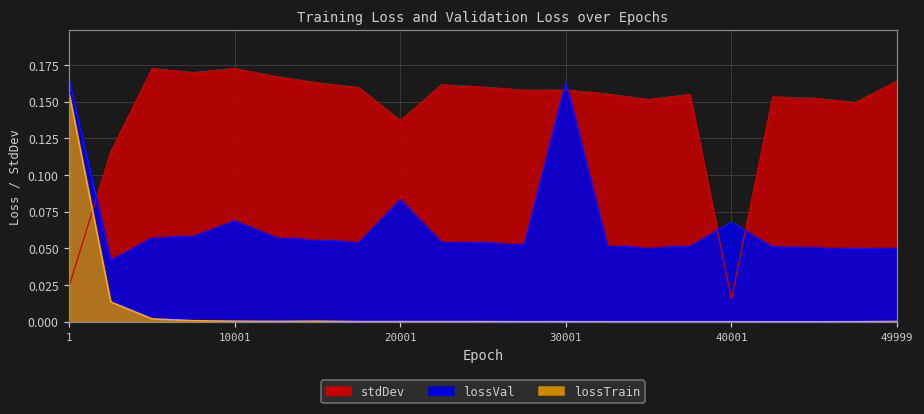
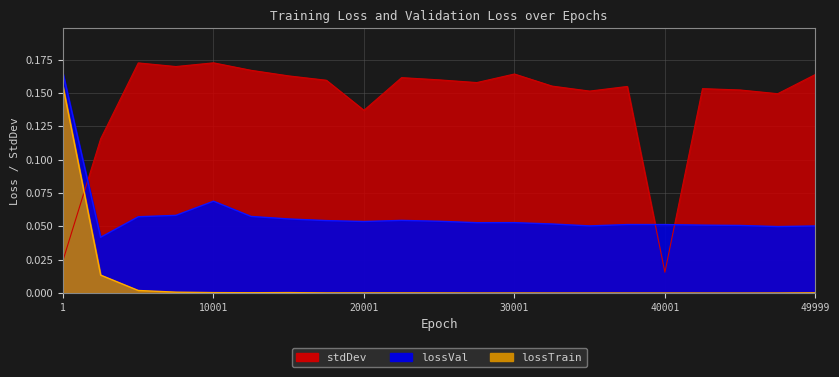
  {
    "stdDev": {
      "1": 0.025,
      "10001": 0.173,
      "20001": 0.137,
-     "30001": 0.158,
+     "30001": 0.164,
      "40001": 0.016,
      "49999": 0.164
    },
    "lossVal": {
      "1": 0.165,
      "10001": 0.069,
-     "20001": 0.083,
-     "30001": 0.163,
-     "40001": 0.068,
+     "20001": 0.054,
+     "30001": 0.053,
+     "40001": 0.051,
      "49999": 0.050
    },
    "lossTrain": {
      "1": 0.155,
      "10001": 0.000,
      "20001": 0.000,
      "30001": 0.000,
      "40001": 0.000,
      "49999": 0.000
    }
  }
